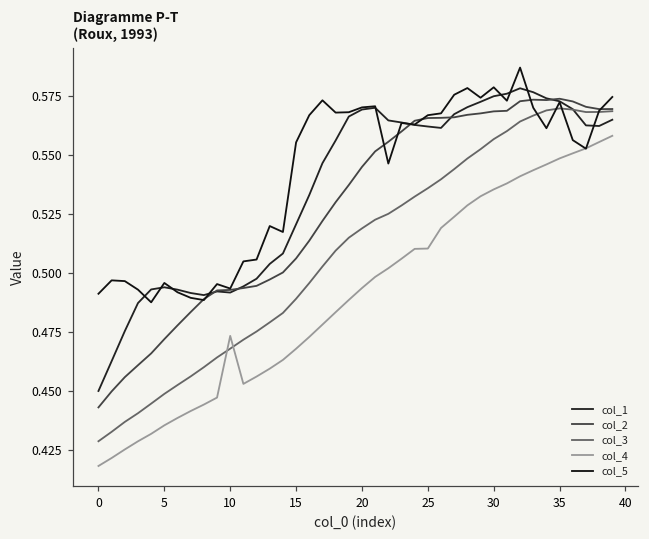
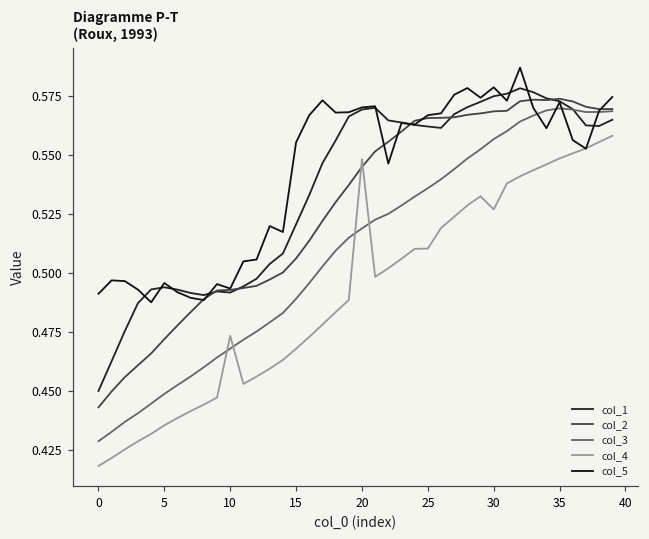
  {
    "col_4": {
      "0": 0.418,
      "5": 0.435,
      "10": 0.473,
      "15": 0.468,
-     "20": 0.494,
+     "20": 0.548,
      "25": 0.510,
-     "30": 0.535,
+     "30": 0.527,
      "35": 0.549
    }
  }
